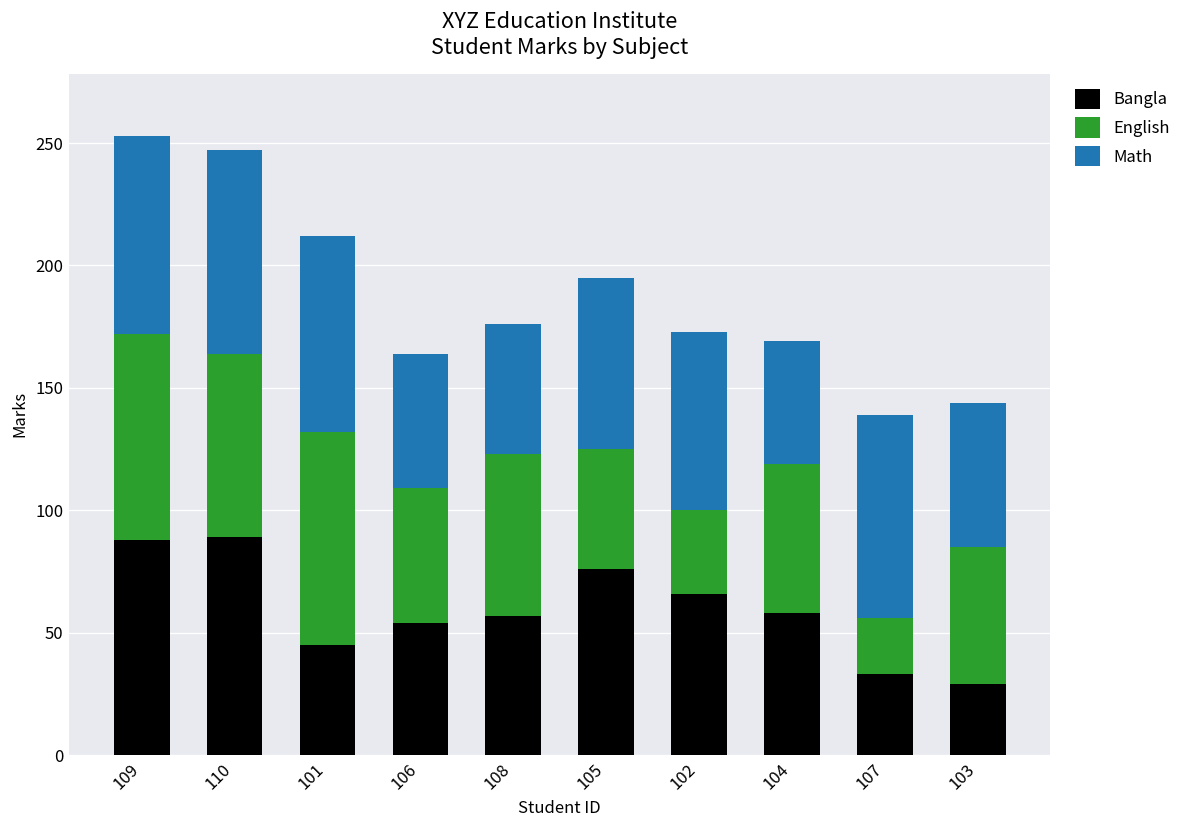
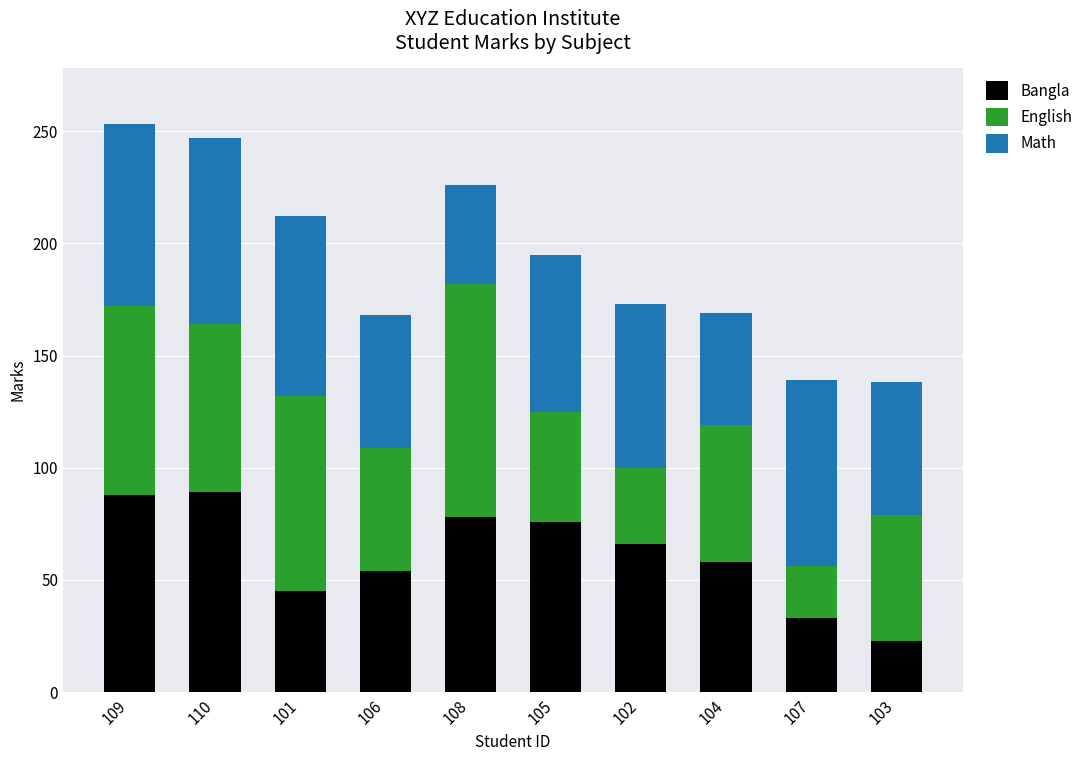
  {
    "Bangla": {
      "109": 88,
      "110": 89,
      "101": 45,
      "106": 54,
-     "108": 57,
+     "108": 78,
      "105": 76,
      "102": 66,
      "104": 58,
      "107": 33,
-     "103": 29
+     "103": 23
    },
    "English": {
      "109": 84,
      "110": 75,
      "101": 87,
      "106": 55,
-     "108": 66,
+     "108": 104,
      "105": 49,
      "102": 34,
      "104": 61,
      "107": 23,
      "103": 56
    },
    "Math": {
      "109": 81,
      "110": 83,
      "101": 80,
-     "106": 55,
-     "108": 53,
+     "106": 59,
+     "108": 44,
      "105": 70,
      "102": 73,
      "104": 50,
      "107": 83,
      "103": 59
    }
  }
